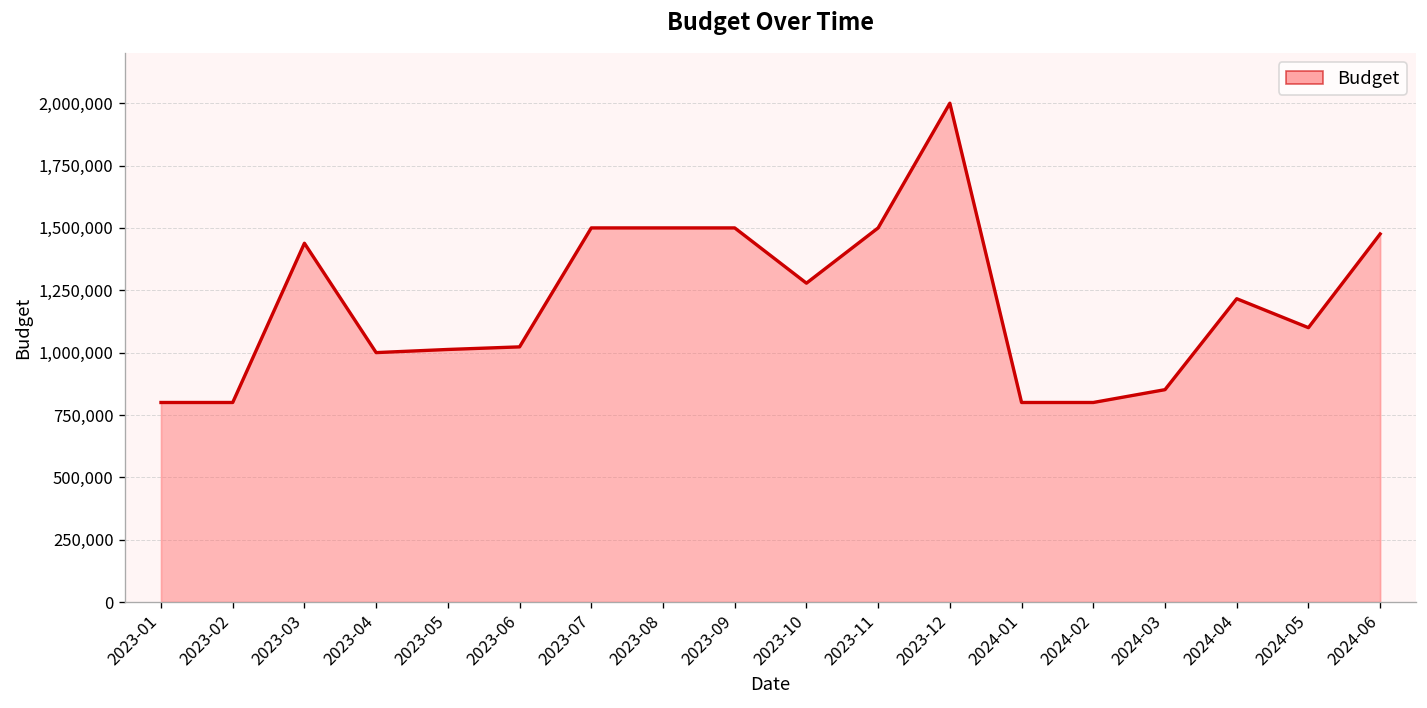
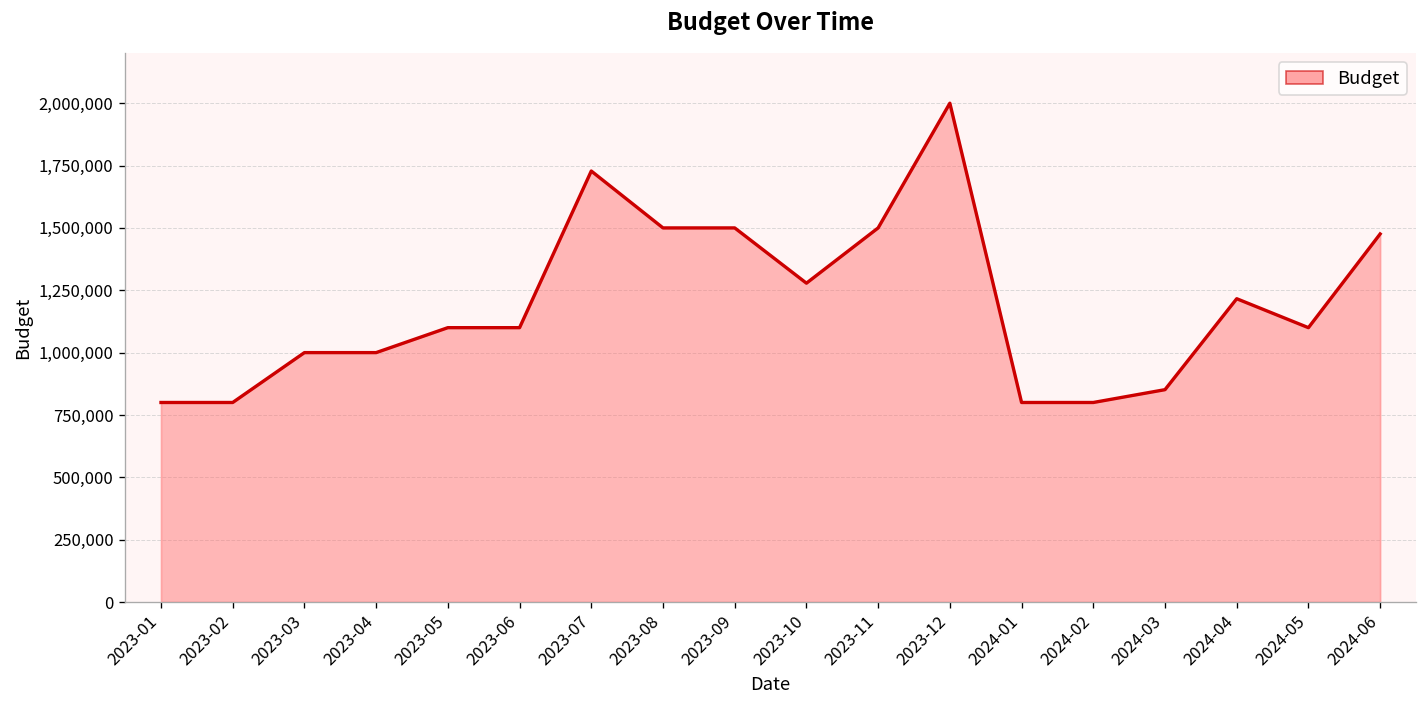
  {
    "2023-01": "800,000",
    "2023-02": "800,000",
-   "2023-03": "1,440,000",
+   "2023-03": "1,000,000",
    "2023-04": "1,000,000",
-   "2023-05": "1,010,000",
-   "2023-06": "1,020,000",
-   "2023-07": "1,500,000",
+   "2023-05": "1,100,000",
+   "2023-06": "1,100,000",
+   "2023-07": "1,730,000",
    "2023-08": "1,500,000",
    "2023-09": "1,500,000",
    "2023-10": "1,280,000",
    "2023-11": "1,500,000",
    "2023-12": "2,000,000",
    "2024-01": "800,000",
    "2024-02": "800,000",
    "2024-03": "850,000",
    "2024-04": "1,220,000",
    "2024-05": "1,100,000",
    "2024-06": "1,480,000"
  }
